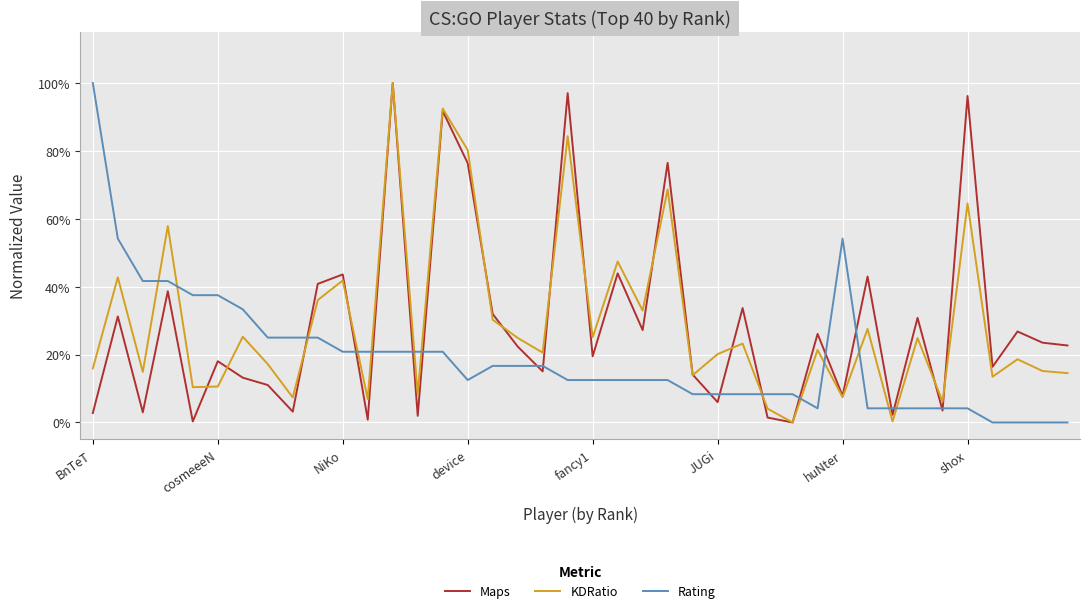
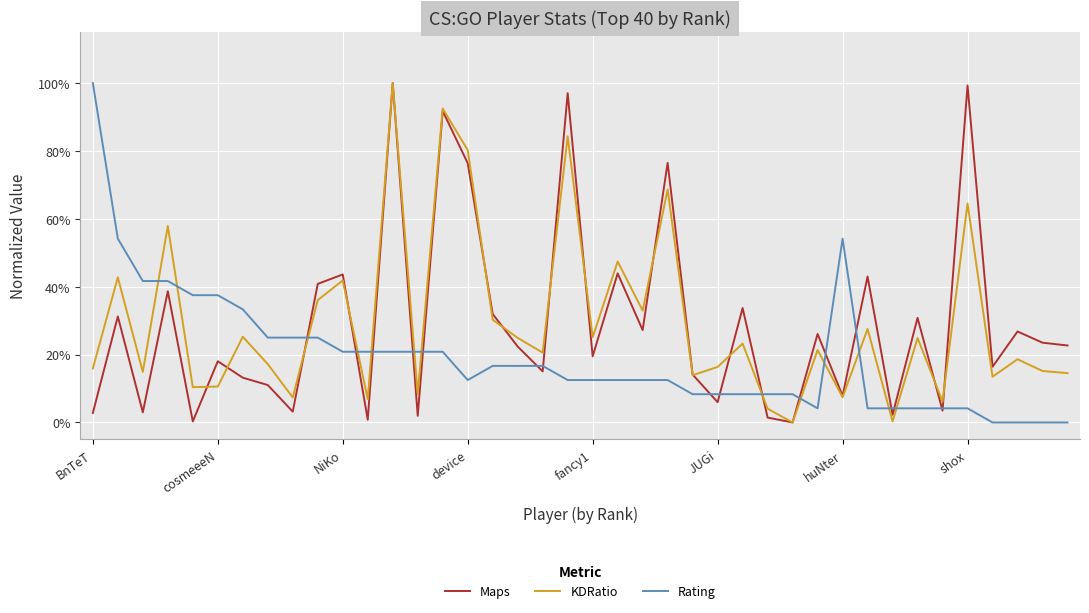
  {
    "Maps": {
      "BnTeT": "3%",
      "cosmeeeN": "18%",
      "NiKo": "44%",
      "device": "76%",
      "fancy1": "19%",
      "JUGi": "6%",
-     "shox": "96%"
+     "shox": "99%"
    },
    "KDRatio": {
      "BnTeT": "16%",
      "cosmeeeN": "11%",
      "NiKo": "42%",
      "device": "80%",
      "fancy1": "25%",
-     "JUGi": "20%",
+     "JUGi": "16%",
      "shox": "65%"
    },
    "Rating": {
      "BnTeT": "100%",
      "cosmeeeN": "37%",
      "NiKo": "21%",
      "device": "12%",
      "fancy1": "12%",
      "JUGi": "8%",
      "huNter": "54%",
      "shox": "4%"
    }
  }
